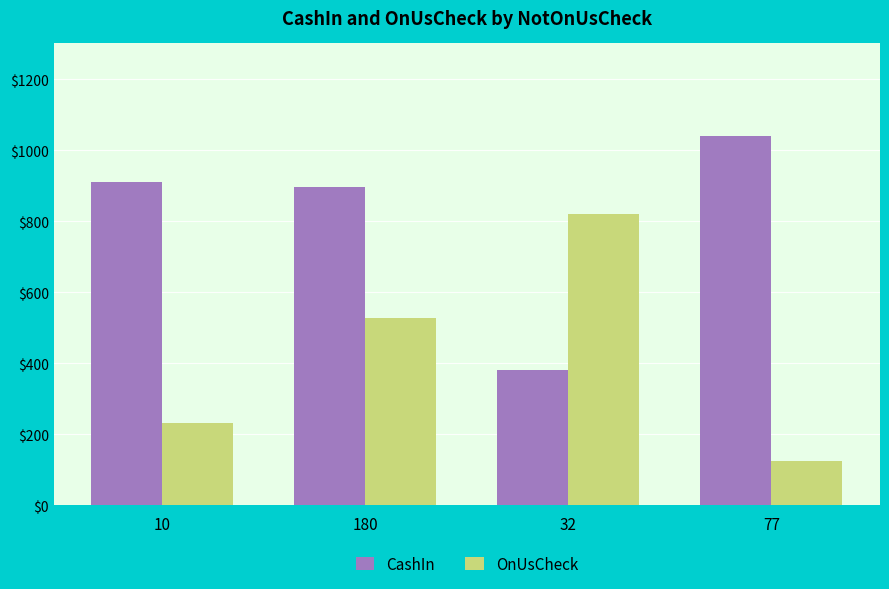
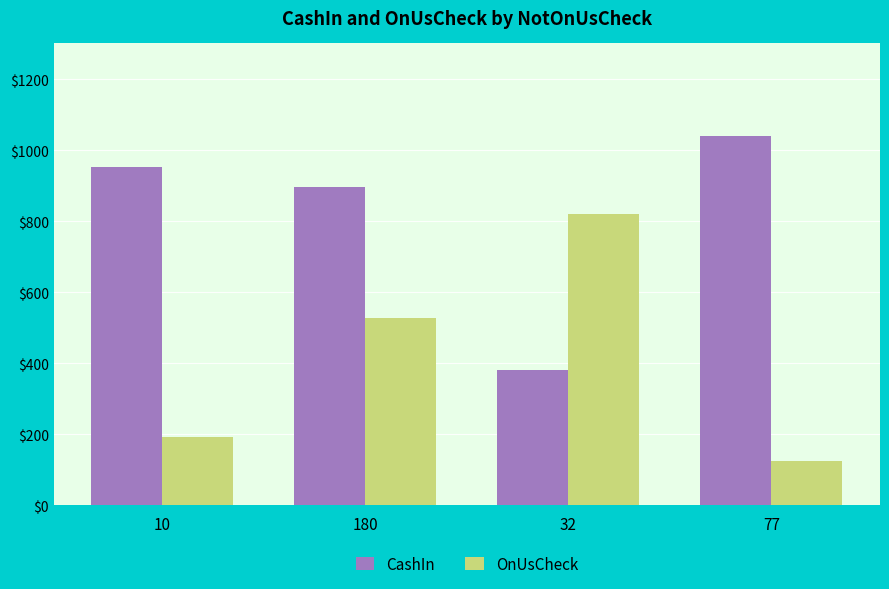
  {
    "CashIn": {
-     "10": "$910",
+     "10": "$950",
      "180": "$900",
      "32": "$380",
      "77": "$1040"
    },
    "OnUsCheck": {
-     "10": "$230",
+     "10": "$190",
      "180": "$530",
      "32": "$820",
      "77": "$130"
    }
  }
